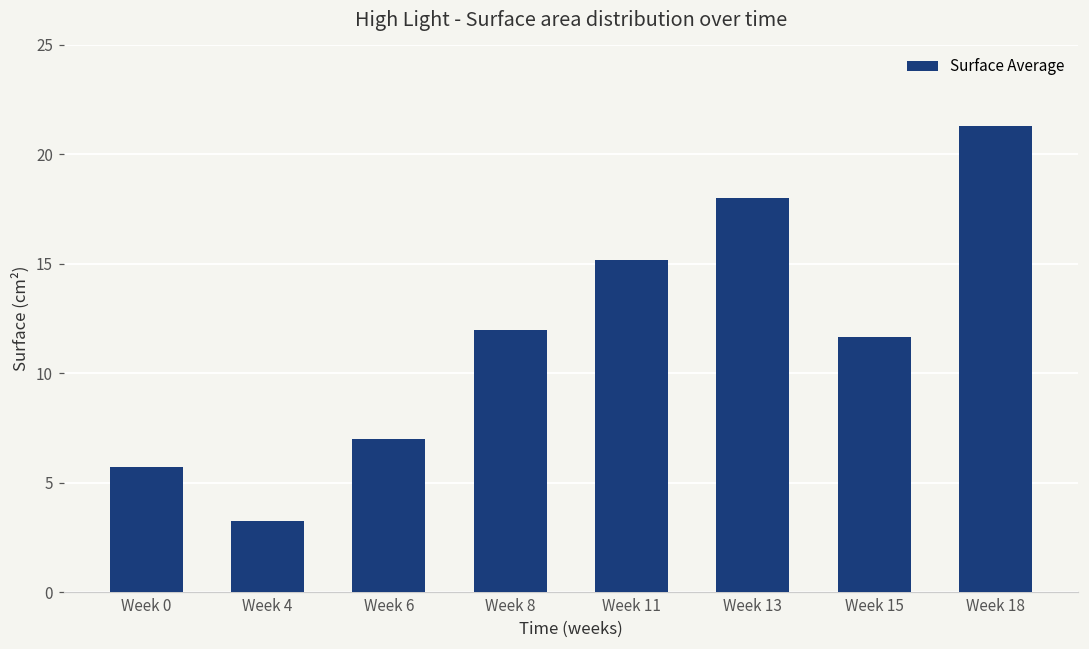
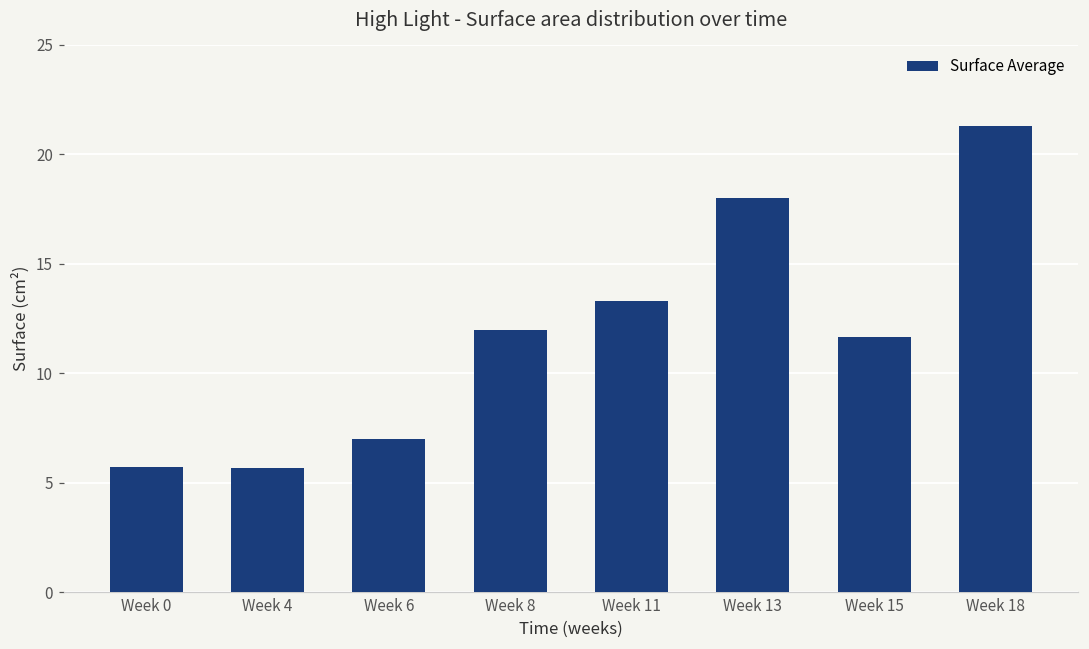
  {
    "Week 0": 5.7,
-   "Week 4": 3.3,
+   "Week 4": 5.7,
    "Week 6": 7.0,
    "Week 8": 12.0,
-   "Week 11": 15.2,
+   "Week 11": 13.3,
    "Week 13": 18.0,
    "Week 15": 11.6,
    "Week 18": 21.3
  }
